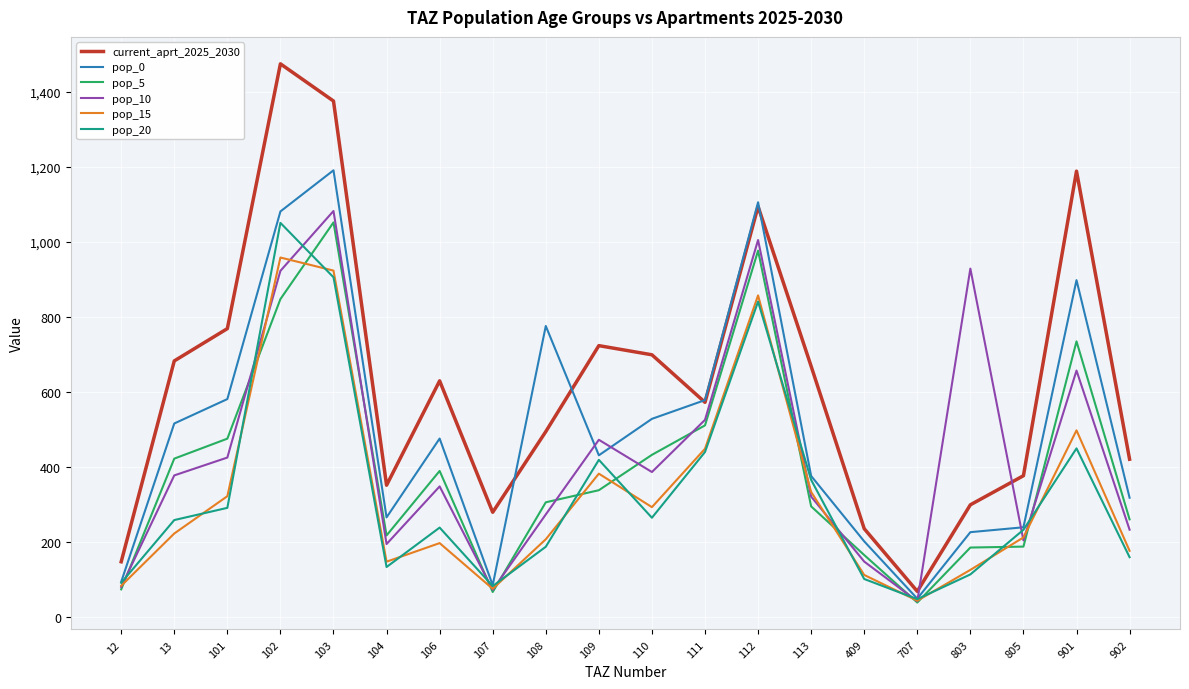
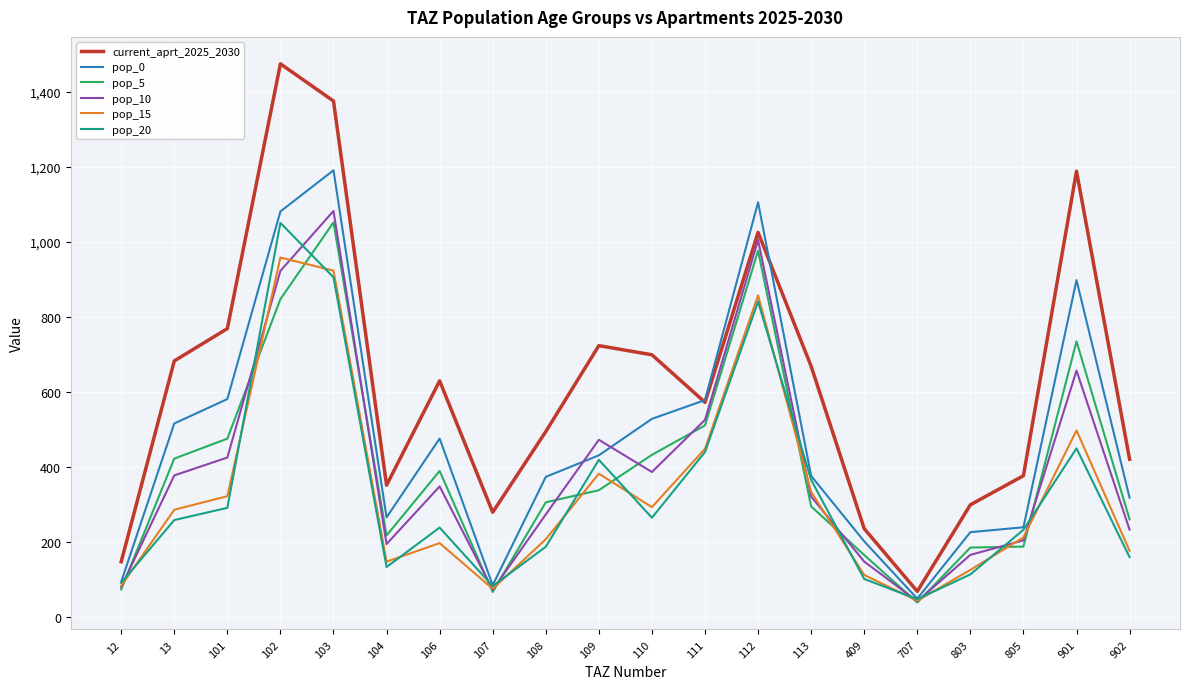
  {
    "current_aprt_2025_2030": {
      "12": "150",
      "13": "680",
      "101": "770",
      "102": "1,470",
      "103": "1,380",
      "104": "350",
      "106": "630",
      "107": "280",
      "108": "490",
      "109": "720",
      "110": "700",
-     "112": "1,090",
+     "112": "1,030",
      "113": "670",
      "409": "230",
      "707": "70",
      "803": "300",
      "805": "380",
      "901": "1,190",
      "902": "420"
    },
    "pop_0": {
      "13": "520",
      "101": "580",
      "102": "1,080",
      "103": "1,190",
      "104": "260",
      "106": "480",
-     "108": "780",
+     "108": "370",
      "109": "430",
      "110": "530",
      "112": "1,110",
      "113": "380",
      "409": "200",
      "803": "230",
      "901": "900",
      "902": "320"
    },
    "pop_10": {
      "13": "380",
      "101": "420",
      "102": "920",
      "103": "1,080",
      "104": "190",
      "106": "350",
      "108": "270",
      "109": "470",
      "110": "390",
      "111": "530",
      "112": "1,000",
      "113": "320",
      "409": "150",
-     "803": "930",
+     "803": "160",
      "805": "200",
      "901": "660",
      "902": "230"
    },
    "pop_15": {
-     "13": "220",
+     "13": "290",
      "101": "320",
      "102": "960",
      "103": "920",
      "104": "150",
      "106": "200",
      "108": "210",
      "109": "380",
      "110": "290",
      "111": "450",
      "112": "860",
      "113": "330",
      "409": "110",
      "803": "120",
      "805": "210",
      "901": "500",
      "902": "180"
    }
  }
